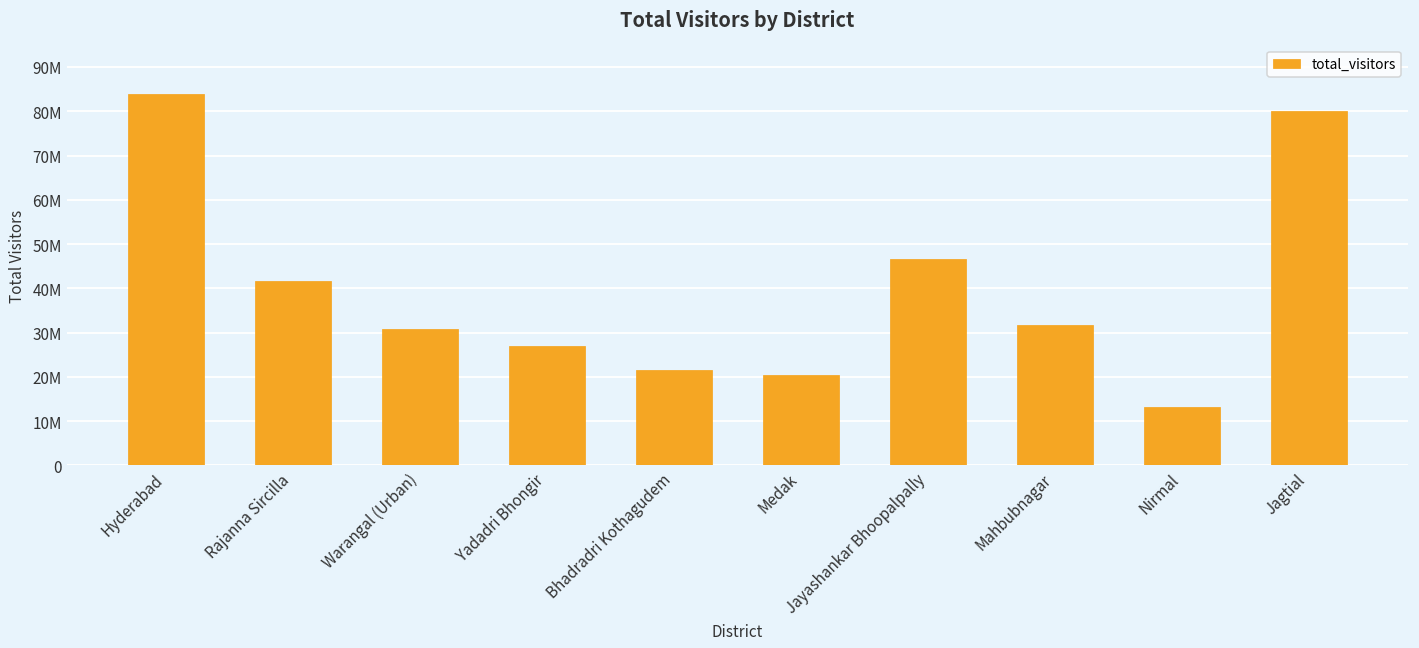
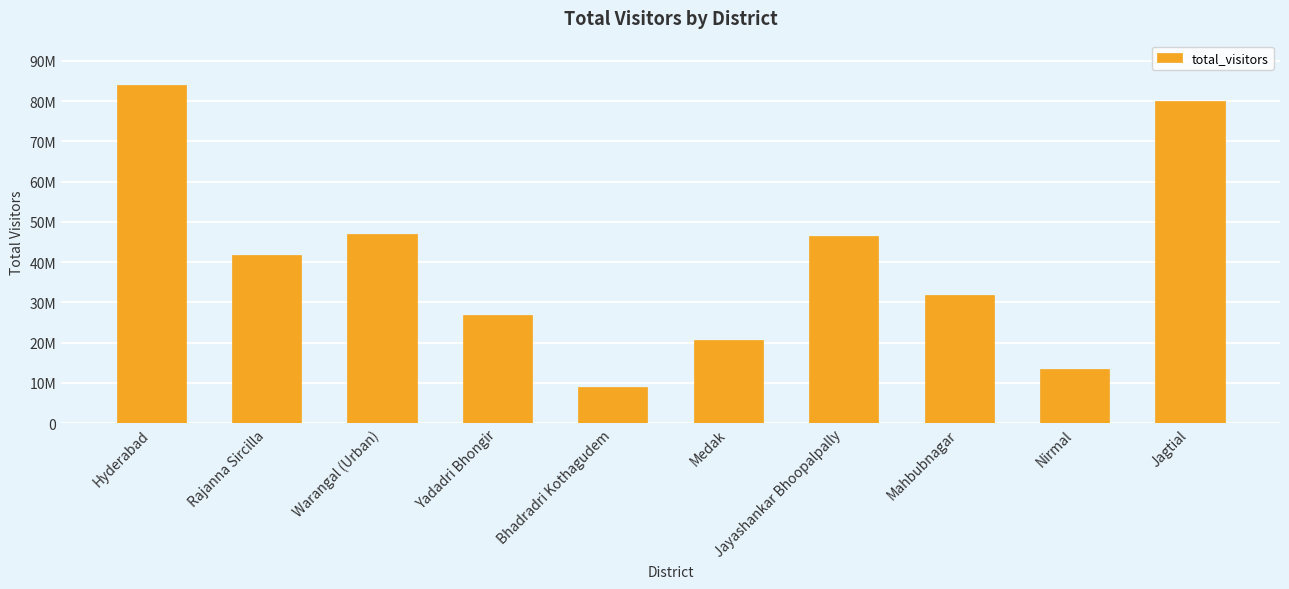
  {
    "Hyderabad": 84000000,
    "Rajanna Sircilla": 42000000,
-   "Warangal (Urban)": 31000000,
+   "Warangal (Urban)": 47000000,
    "Yadadri Bhongir": 27000000,
-   "Bhadradri Kothagudem": 22000000,
+   "Bhadradri Kothagudem": 9000000,
    "Medak": 21000000,
    "Jayashankar Bhoopalpally": 47000000,
    "Mahbubnagar": 32000000,
    "Nirmal": 13000000,
    "Jagtial": 80000000
  }
